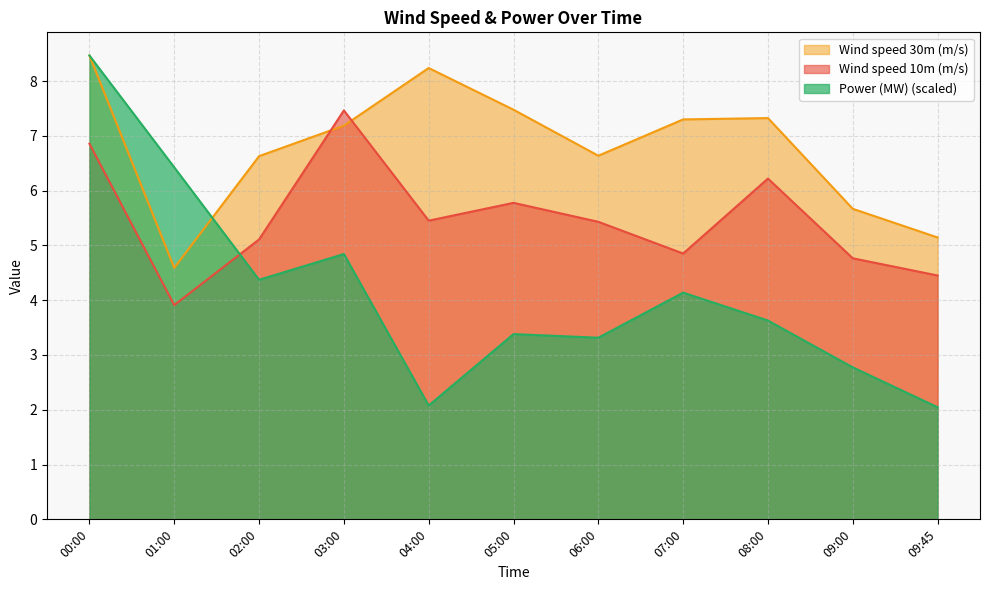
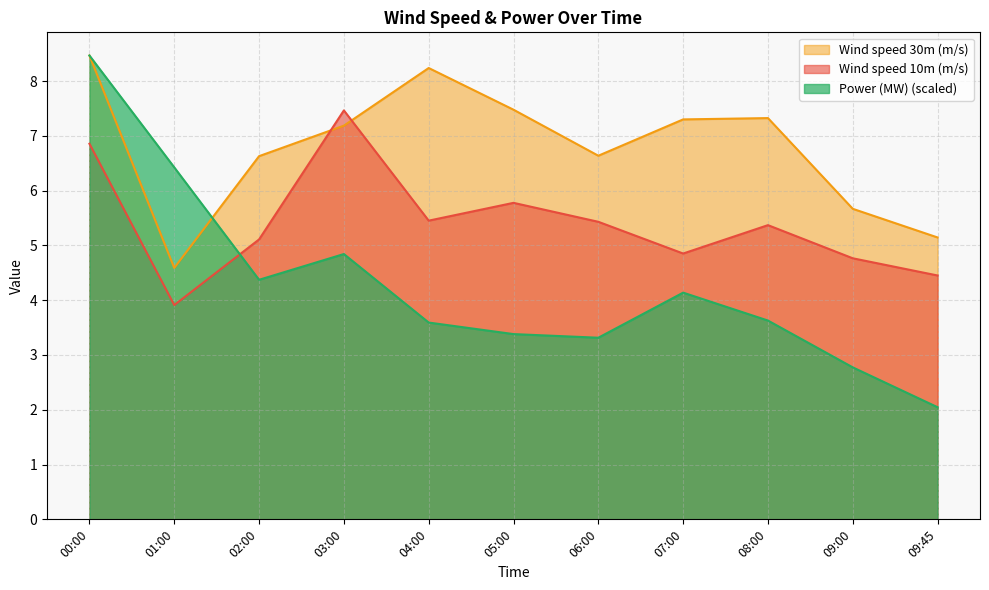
  {
    "Wind speed 30m (m/s)": {
      "01:00": 4.6,
      "02:00": 6.6,
      "03:00": 7.2,
      "04:00": 8.2,
      "05:00": 7.5,
      "06:00": 6.6,
      "07:00": 7.3,
      "08:00": 7.3,
      "09:00": 5.7,
      "09:45": 5.1
    },
    "Wind speed 10m (m/s)": {
      "00:00": 6.9,
      "01:00": 3.9,
      "02:00": 5.1,
      "03:00": 7.5,
      "04:00": 5.5,
      "05:00": 5.8,
      "06:00": 5.4,
      "07:00": 4.9,
-     "08:00": 6.2,
+     "08:00": 5.4,
      "09:00": 4.8,
      "09:45": 4.5
    },
    "Power (MW) (scaled)": {
      "01:00": 6.4,
      "02:00": 4.4,
      "03:00": 4.8,
-     "04:00": 2.1,
+     "04:00": 3.6,
      "05:00": 3.4,
      "06:00": 3.3,
      "07:00": 4.1,
      "08:00": 3.6,
      "09:00": 2.8,
      "09:45": 2.0
    }
  }
